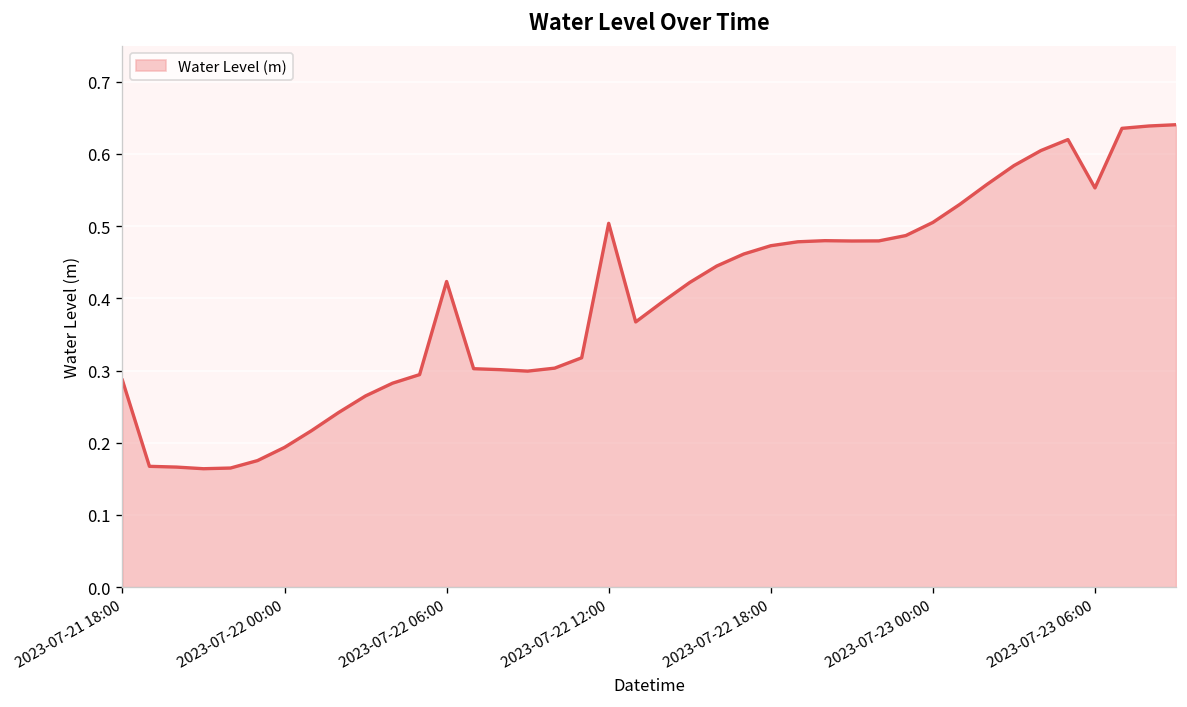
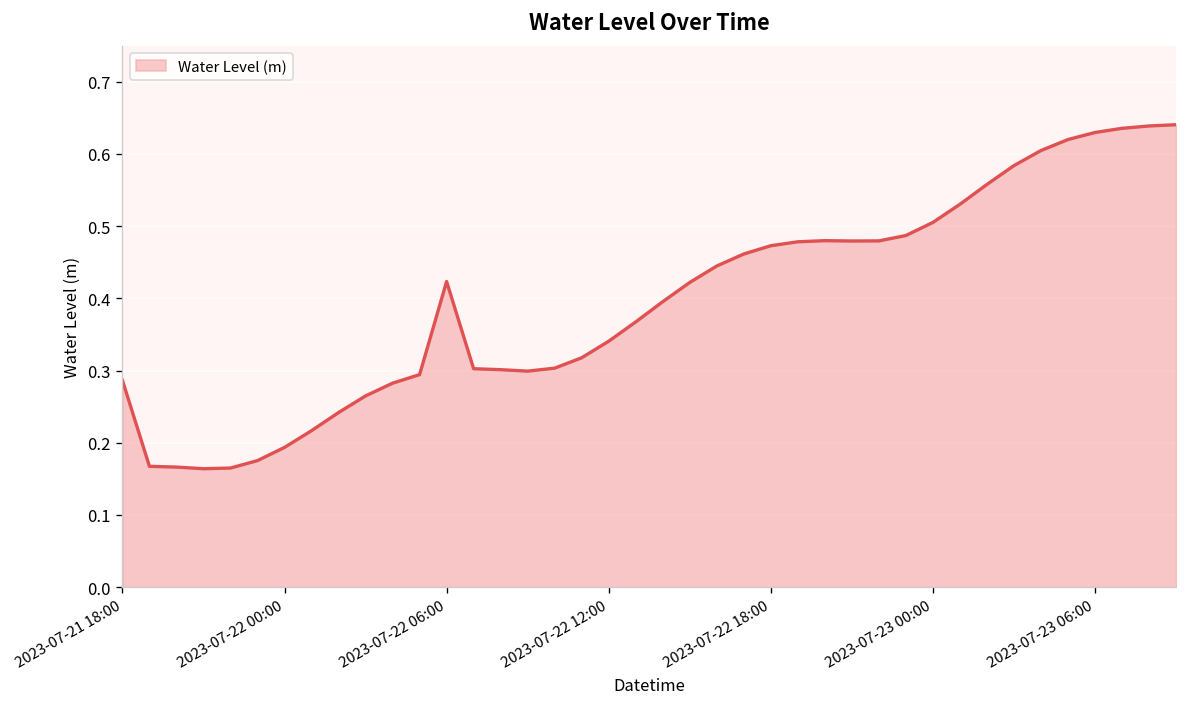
  {
    "2023-07-21 18:00": 0.29,
    "2023-07-22 00:00": 0.19,
    "2023-07-22 06:00": 0.42,
-   "2023-07-22 12:00": 0.50,
+   "2023-07-22 12:00": 0.34,
    "2023-07-22 18:00": 0.47,
    "2023-07-23 00:00": 0.51,
-   "2023-07-23 06:00": 0.55
+   "2023-07-23 06:00": 0.63
  }
